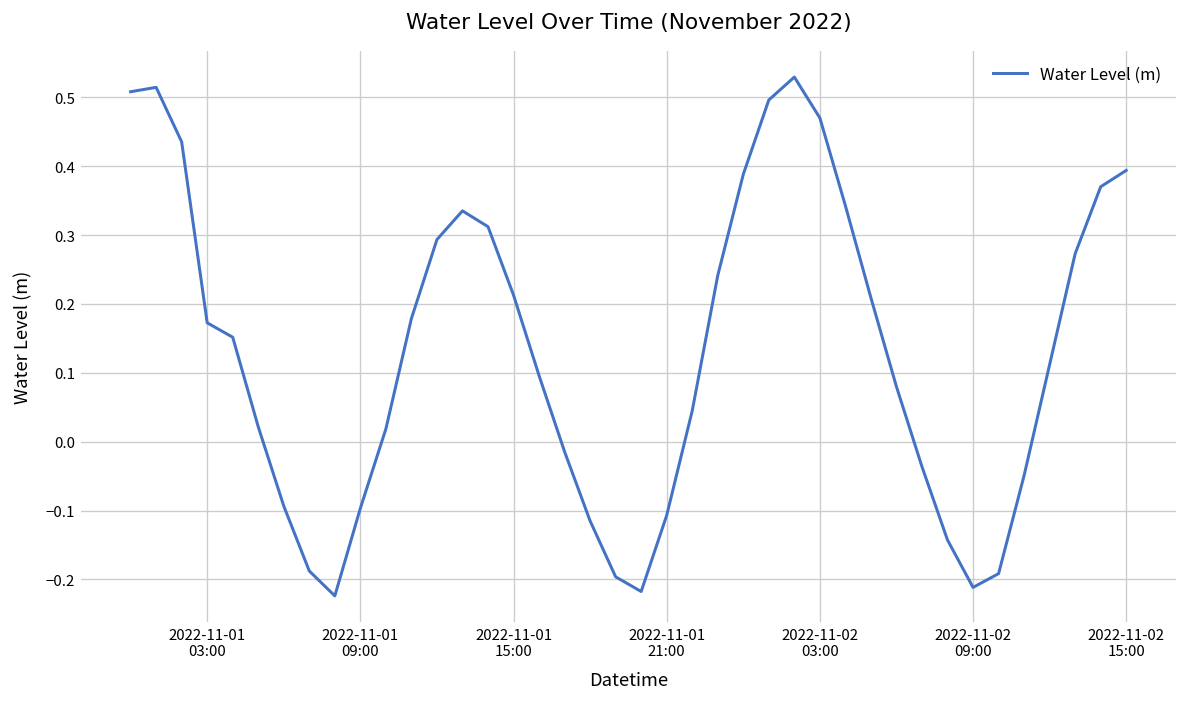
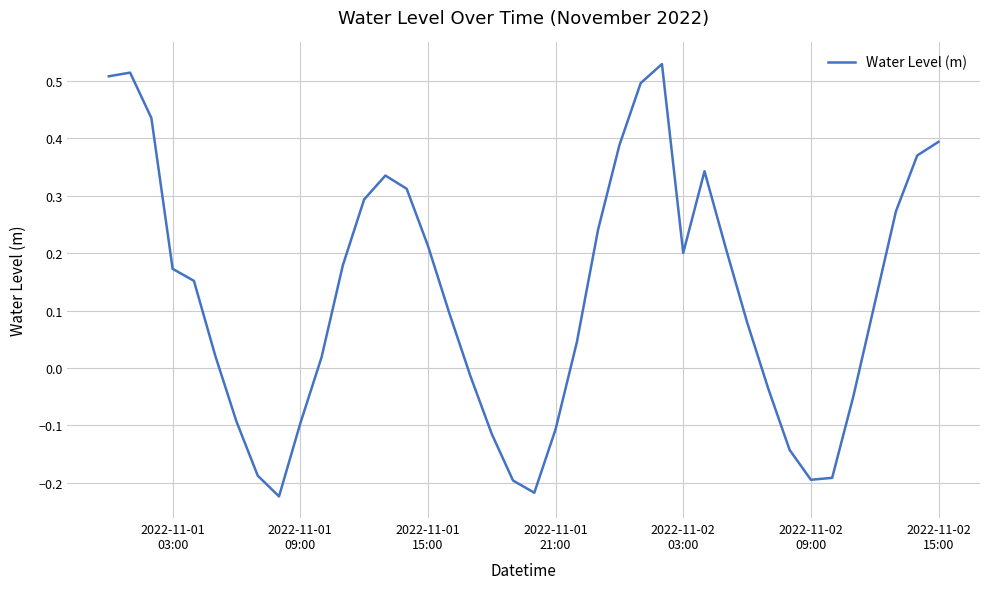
  {
    "2022-11-01 03:00": 0.17,
    "2022-11-01 09:00": -0.10,
    "2022-11-01 15:00": 0.21,
    "2022-11-01 21:00": -0.11,
-   "2022-11-02 03:00": 0.47,
-   "2022-11-02 09:00": -0.21,
+   "2022-11-02 03:00": 0.20,
+   "2022-11-02 09:00": -0.19,
    "2022-11-02 15:00": 0.39
  }
